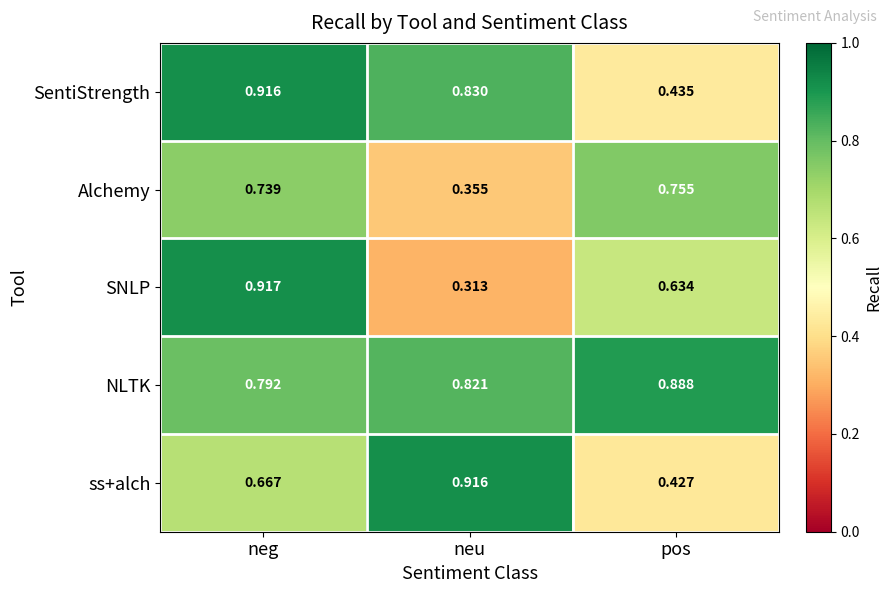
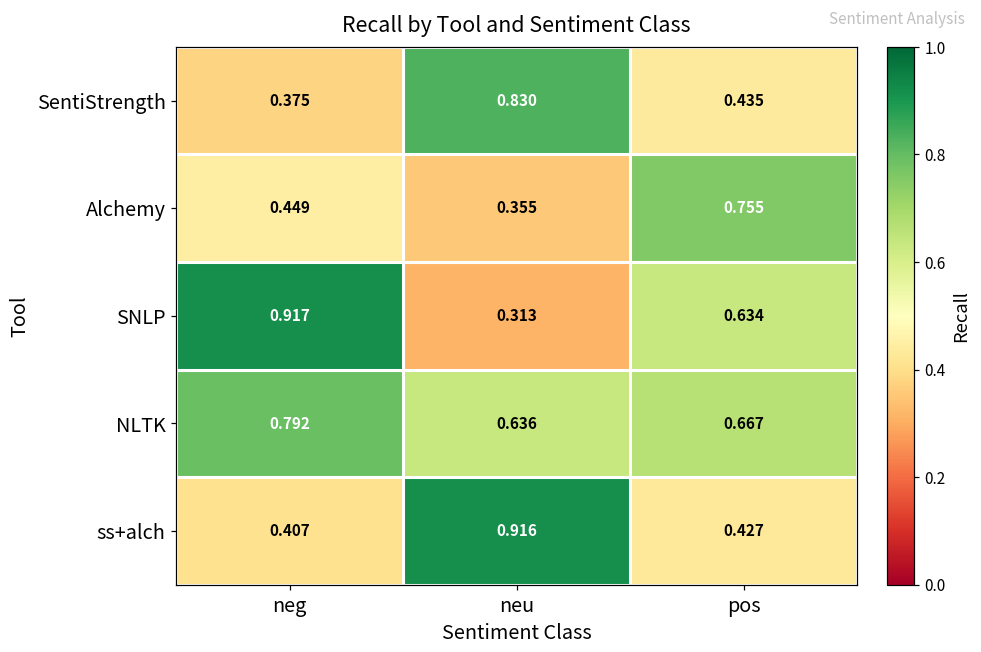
  {
    "SentiStrength": {
-     "neg": 0.916,
+     "neg": 0.375,
      "neu": 0.830,
      "pos": 0.435
    },
    "Alchemy": {
-     "neg": 0.739,
+     "neg": 0.449,
      "neu": 0.355,
      "pos": 0.755
    },
    "SNLP": {
      "neg": 0.917,
      "neu": 0.313,
      "pos": 0.634
    },
    "NLTK": {
      "neg": 0.792,
-     "neu": 0.821,
-     "pos": 0.888
+     "neu": 0.636,
+     "pos": 0.667
    },
    "ss+alch": {
-     "neg": 0.667,
+     "neg": 0.407,
      "neu": 0.916,
      "pos": 0.427
    }
  }
